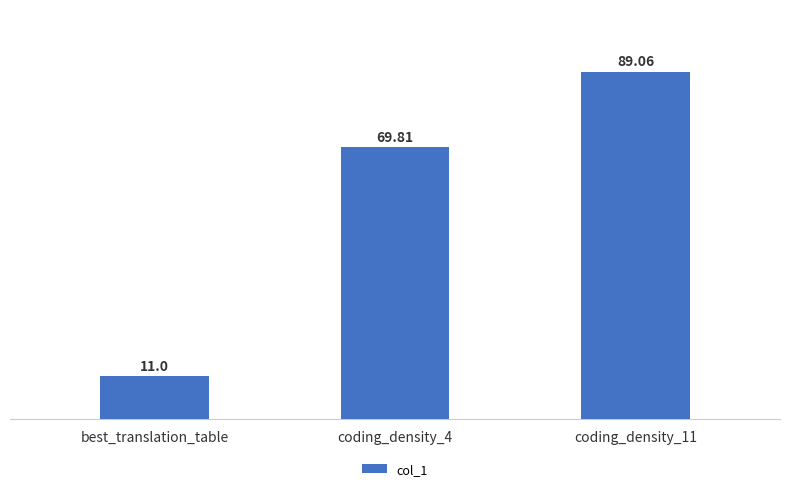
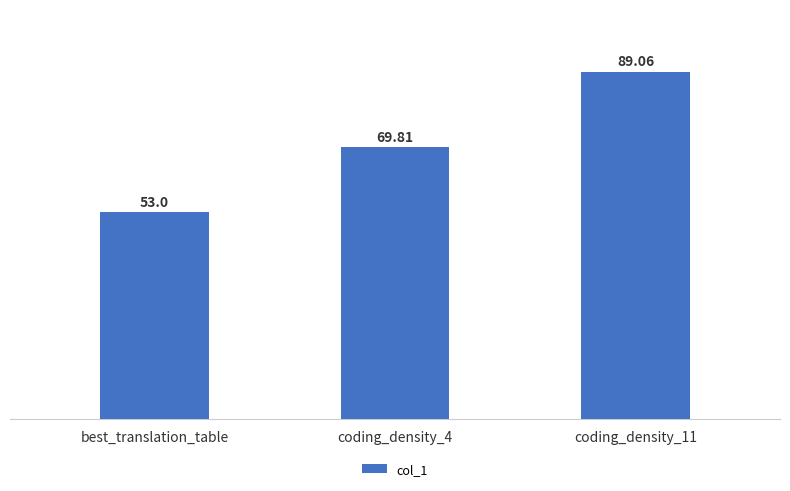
  {
-   "best_translation_table": 11.0,
+   "best_translation_table": 53.0,
    "coding_density_4": 69.81,
    "coding_density_11": 89.06
  }
